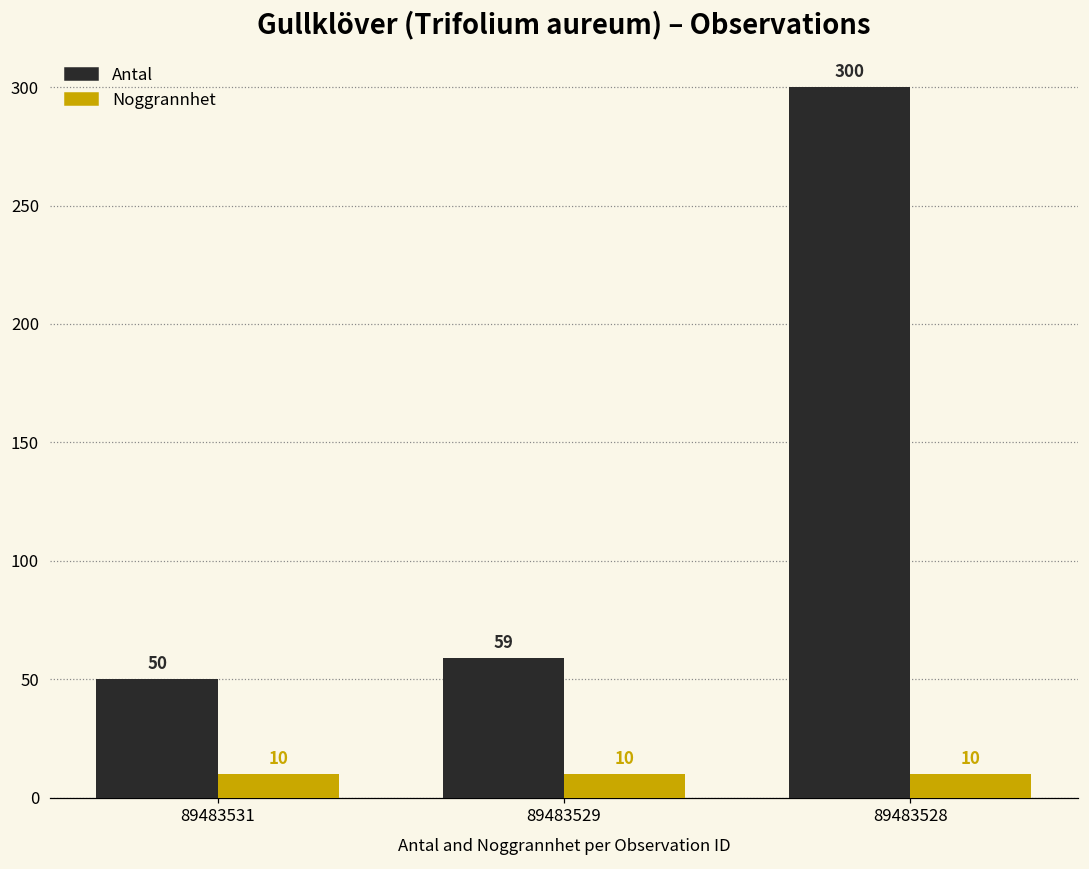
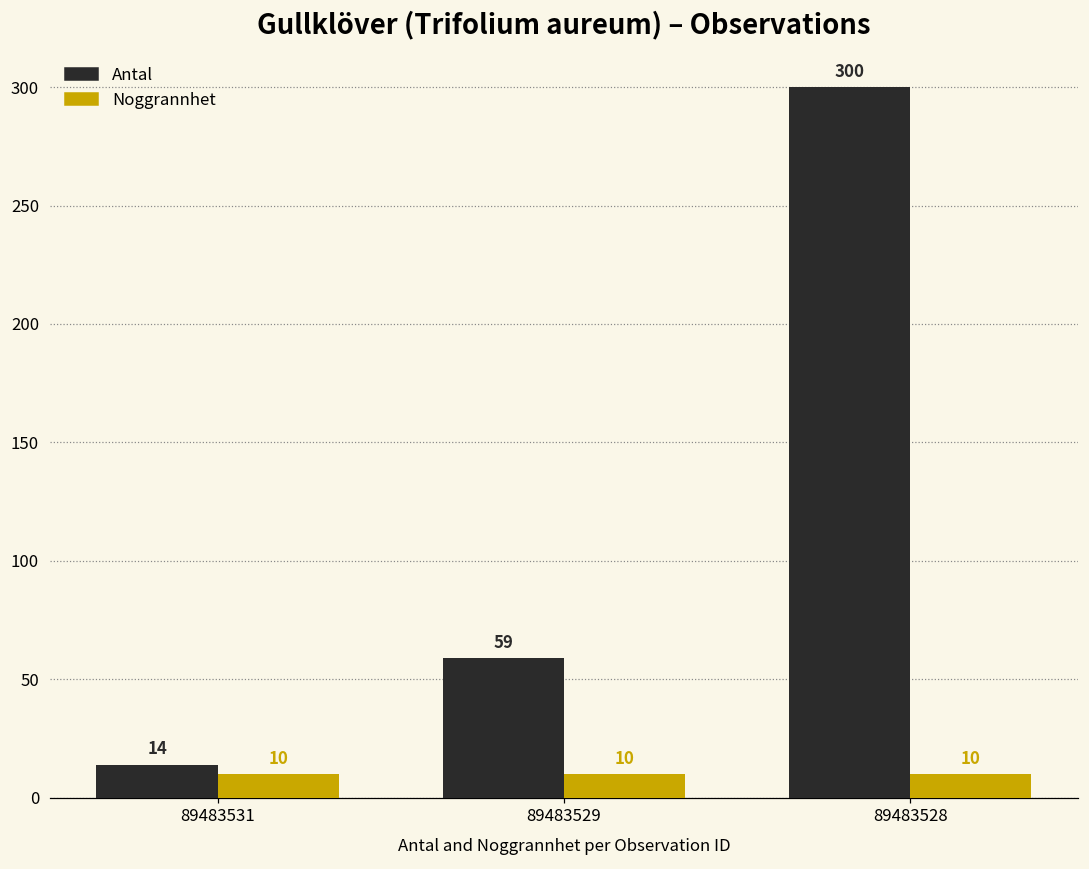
  {
    "Antal": {
-     "89483531": 50,
+     "89483531": 14,
      "89483529": 59,
      "89483528": 300
    },
    "Noggrannhet": {
      "89483531": 10,
      "89483529": 10,
      "89483528": 10
    }
  }
